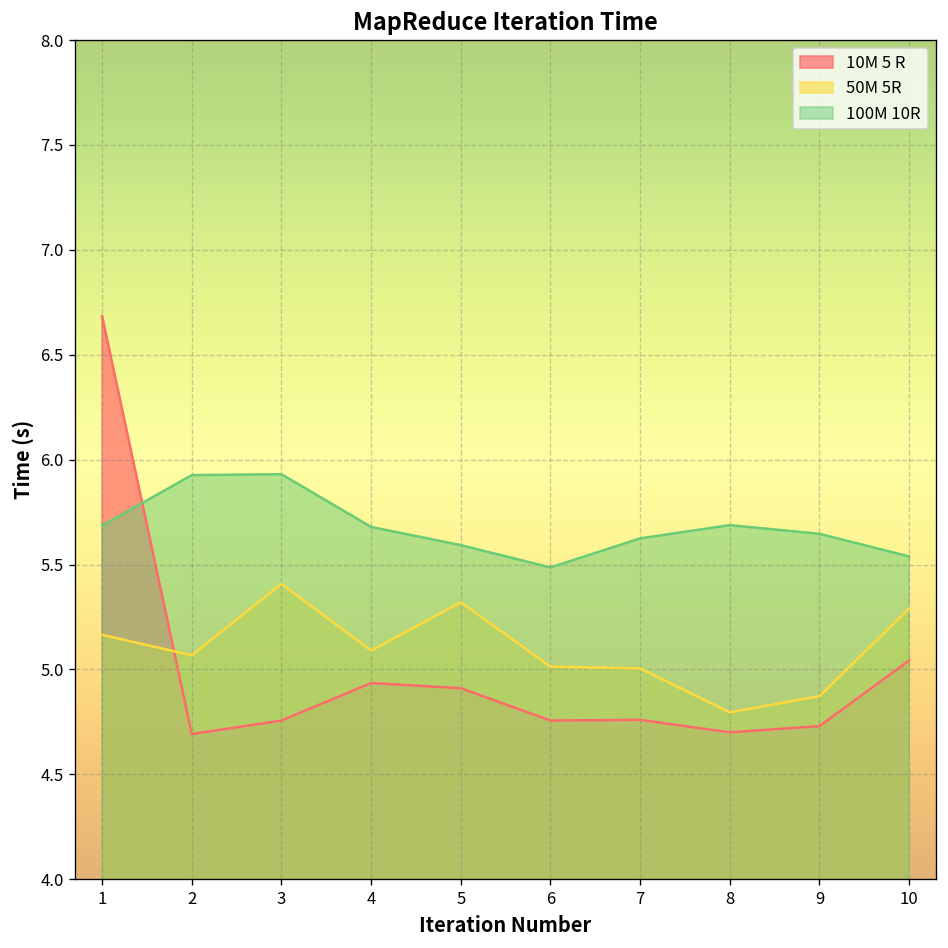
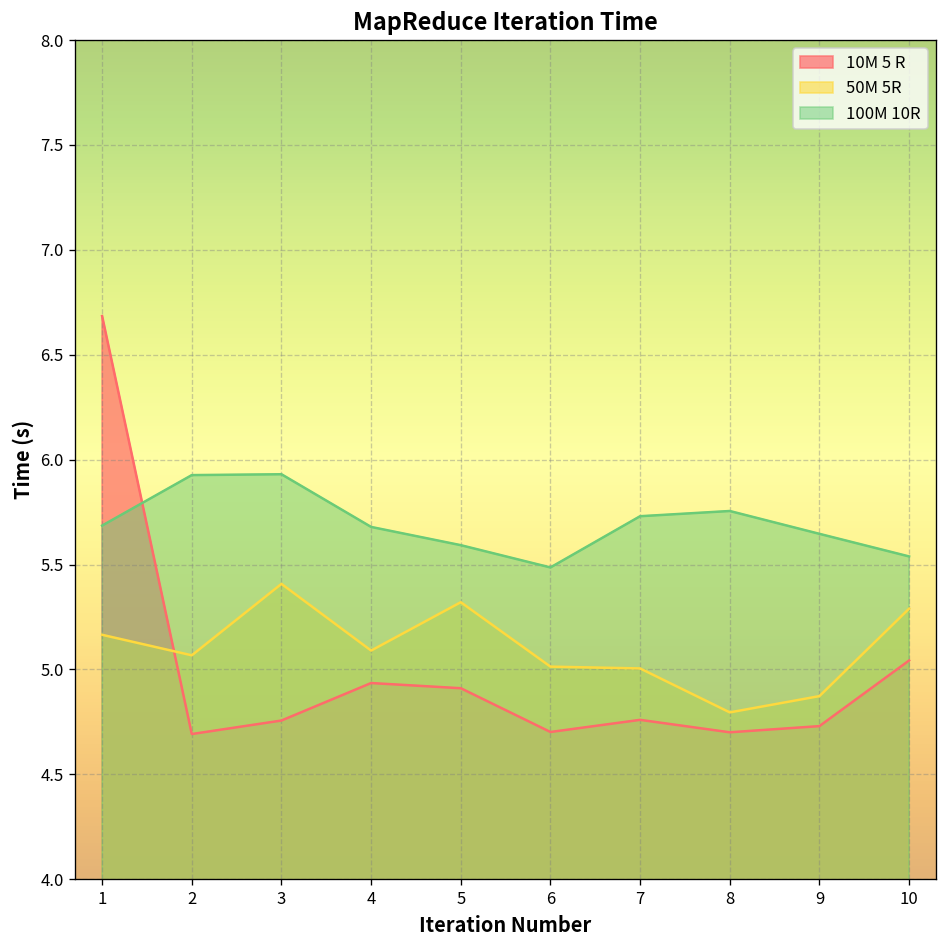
  {
    "10M 5 R": {
      "1": 6.68,
      "2": 4.69,
      "3": 4.76,
      "4": 4.94,
      "5": 4.91,
-     "6": 4.76,
+     "6": 4.70,
      "7": 4.76,
      "8": 4.70,
      "9": 4.73,
      "10": 5.04
    },
    "50M 5R": {
      "1": 5.17,
      "2": 5.07,
      "3": 5.41,
      "4": 5.09,
      "5": 5.32,
      "6": 5.01,
      "7": 5.00,
      "8": 4.80,
      "9": 4.87,
      "10": 5.29
    },
    "100M 10R": {
      "1": 5.69,
      "2": 5.93,
      "3": 5.93,
      "4": 5.68,
      "5": 5.59,
      "6": 5.49,
-     "7": 5.62,
-     "8": 5.69,
+     "7": 5.73,
+     "8": 5.76,
      "9": 5.65,
      "10": 5.54
    }
  }
